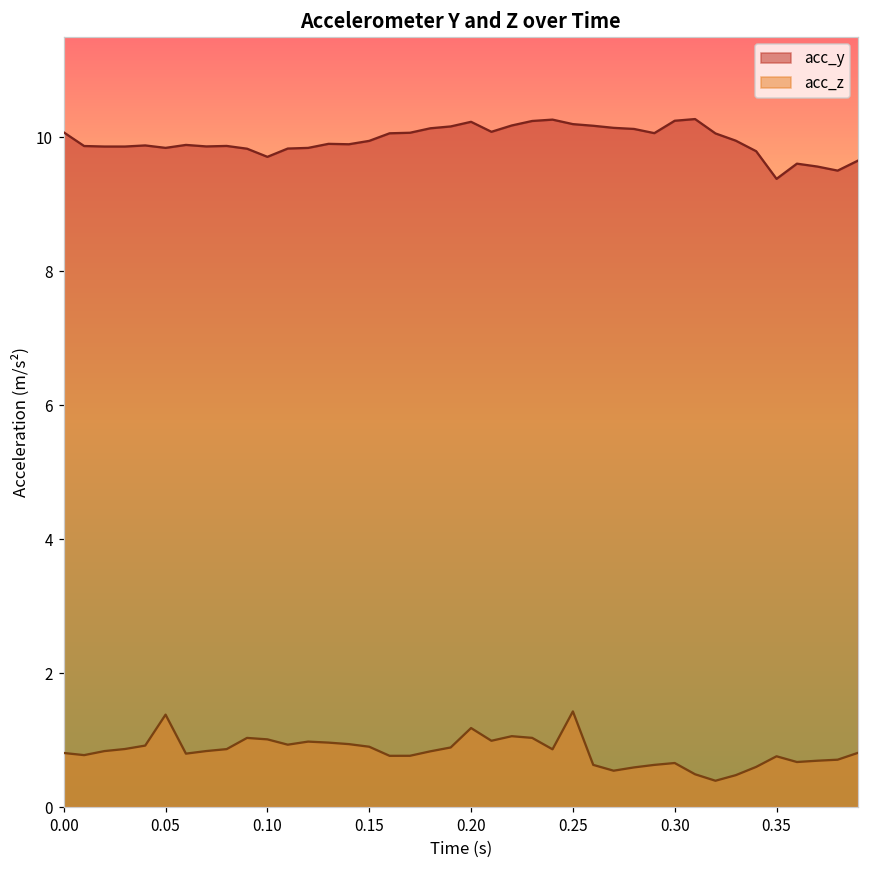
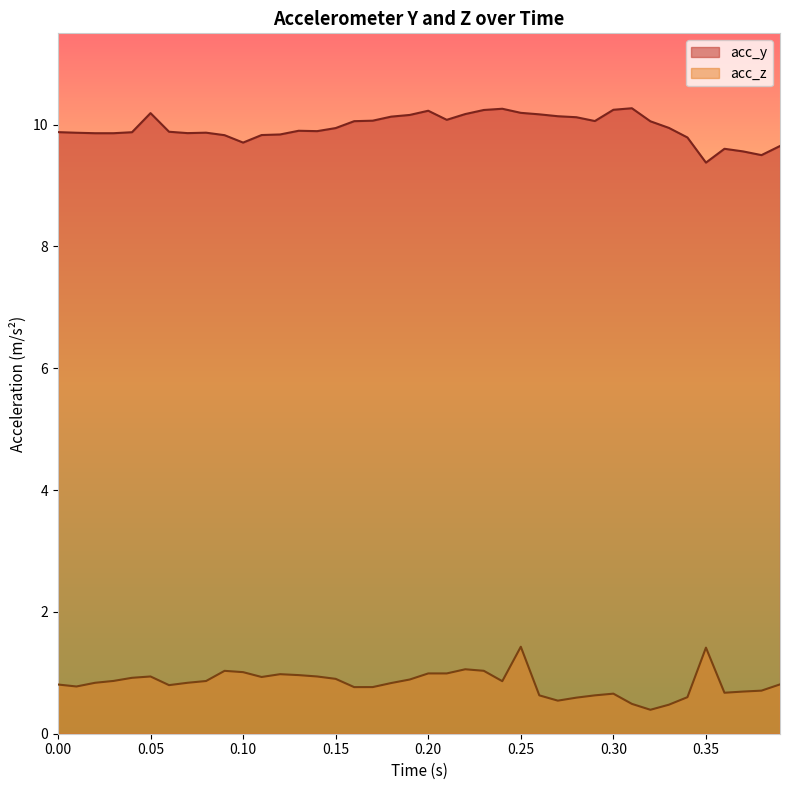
  {
    "acc_y": {
-     "0.00": 10.1,
-     "0.05": 9.8,
+     "0.00": 9.9,
+     "0.05": 10.2,
      "0.10": 9.7,
      "0.15": 9.9,
      "0.20": 10.2,
      "0.25": 10.2,
      "0.30": 10.2,
      "0.35": 9.4
    },
    "acc_z": {
      "0.00": 0.8,
-     "0.05": 1.4,
+     "0.05": 0.9,
      "0.10": 1.0,
      "0.15": 0.9,
-     "0.20": 1.2,
+     "0.20": 1.0,
      "0.25": 1.4,
      "0.30": 0.7,
-     "0.35": 0.8
+     "0.35": 1.4
    }
  }
